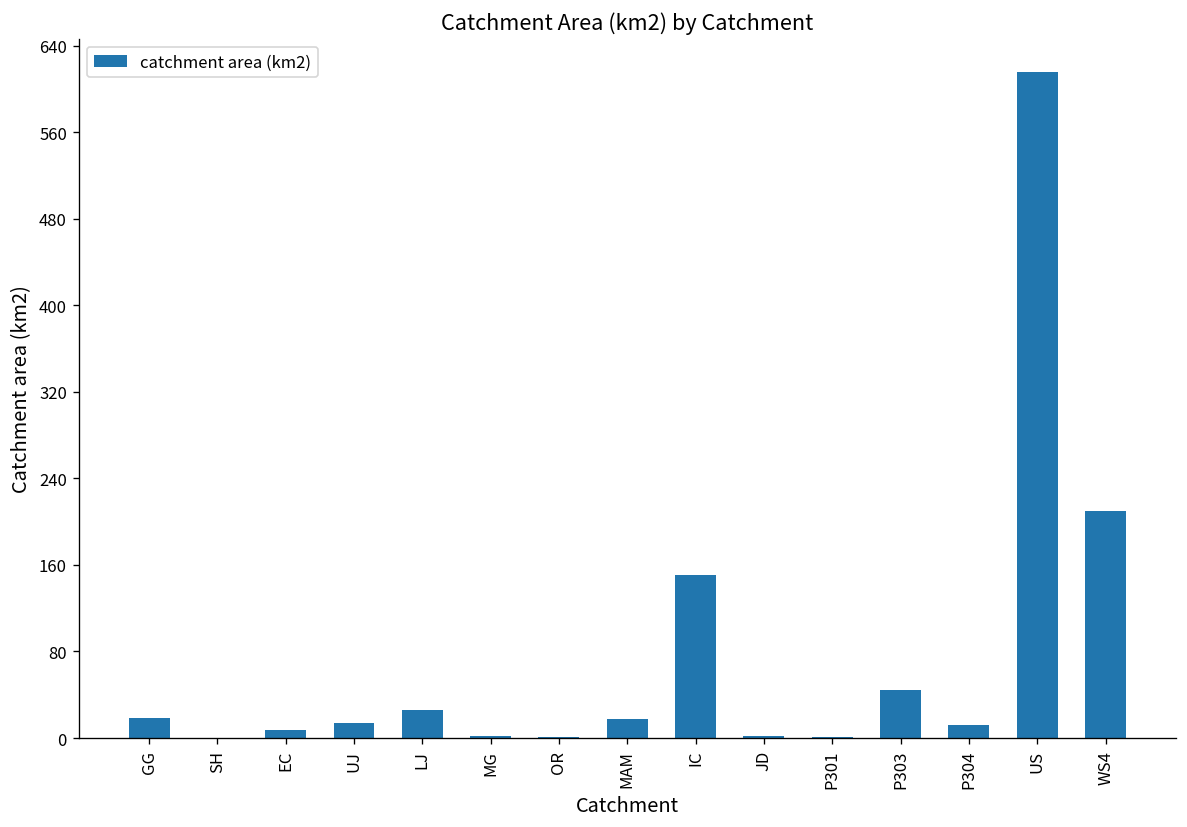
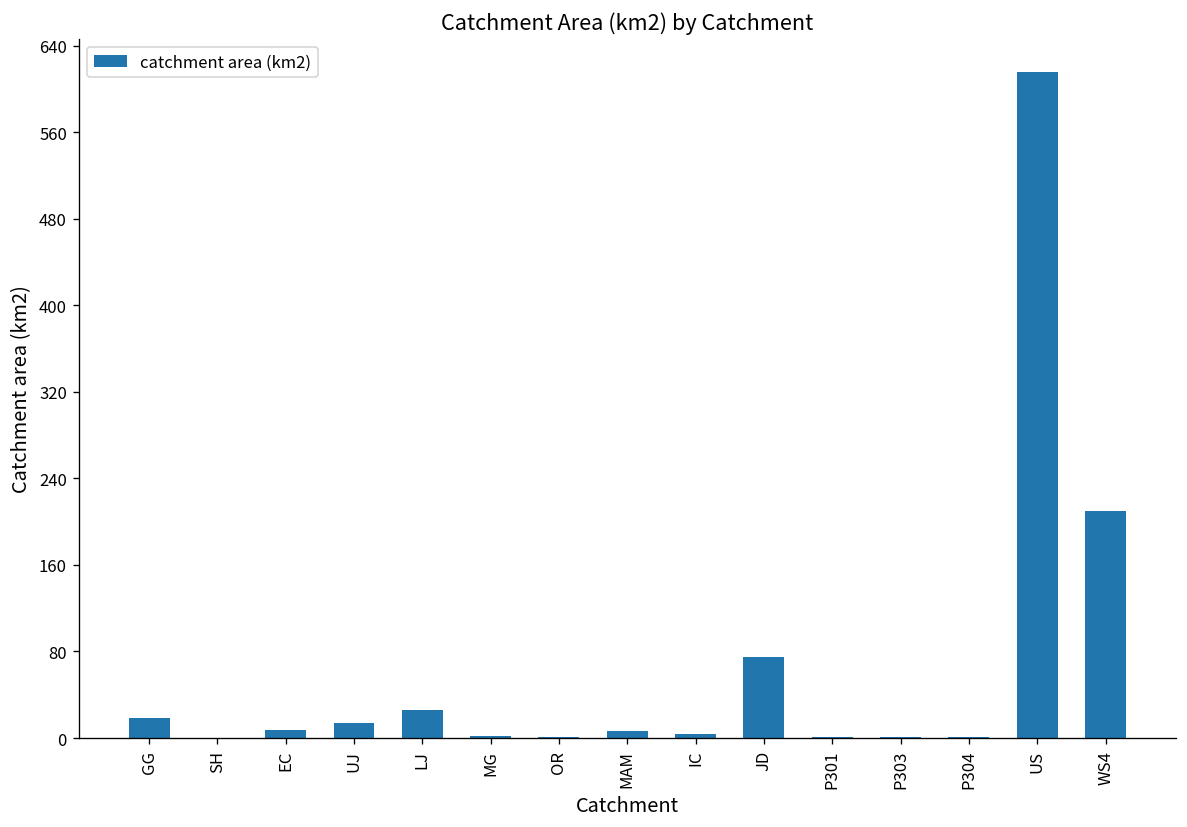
  {
    "GG": 20,
    "EC": 10,
    "UJ": 10,
    "LJ": 30,
-   "MAM": 20,
-   "IC": 150,
-   "JD": 0,
-   "P303": 40,
-   "P304": 10,
+   "MAM": 10,
+   "IC": 0,
+   "JD": 70,
+   "P303": 0,
+   "P304": 0,
    "US": 620,
    "WS4": 210
  }
